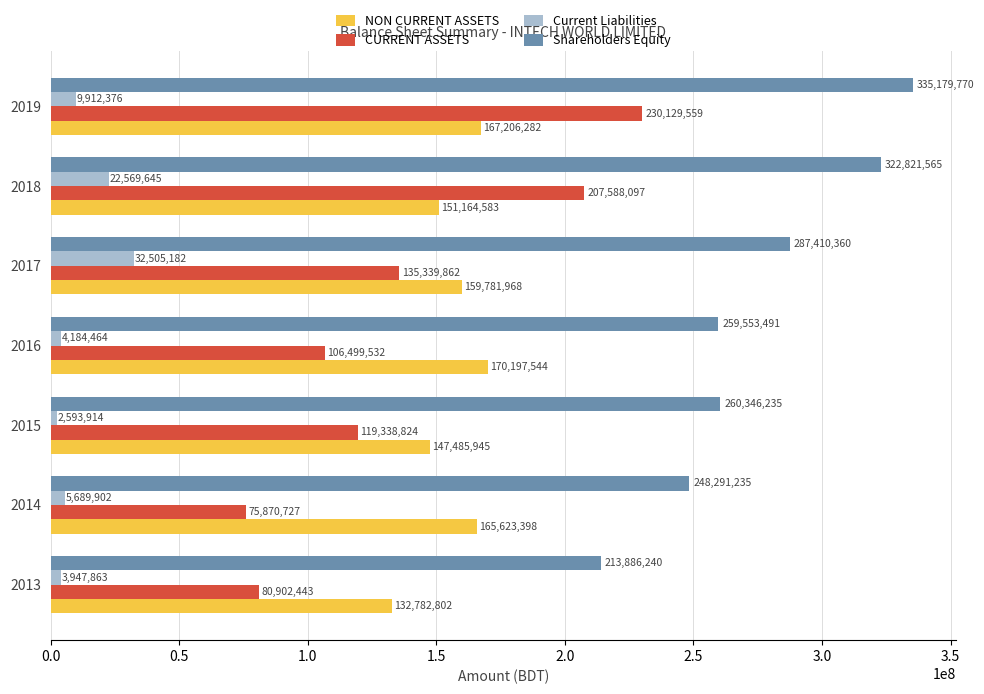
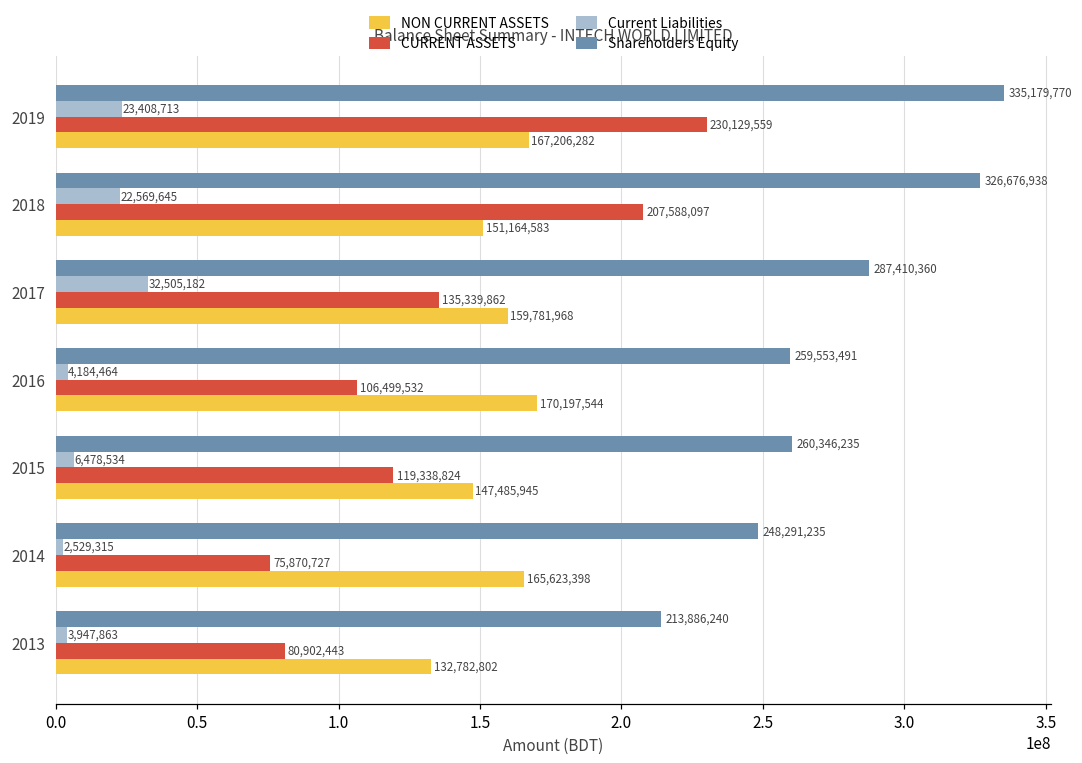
  {
    "NON CURRENT ASSETS": {
      "2019": "167,206,282",
      "2018": "151,164,583",
      "2017": "159,781,968",
      "2016": "170,197,544",
      "2015": "147,485,945",
      "2014": "165,623,398",
      "2013": "132,782,802"
    },
    "CURRENT ASSETS": {
      "2019": "230,129,559",
      "2018": "207,588,097",
      "2017": "135,339,862",
      "2016": "106,499,532",
      "2015": "119,338,824",
      "2014": "75,870,727",
      "2013": "80,902,443"
    },
    "Current Liabilities": {
-     "2019": "9,912,376",
+     "2019": "23,408,713",
      "2018": "22,569,645",
      "2017": "32,505,182",
      "2016": "4,184,464",
-     "2015": "2,593,914",
-     "2014": "5,689,902",
+     "2015": "6,478,534",
+     "2014": "2,529,315",
      "2013": "3,947,863"
    },
    "Shareholders Equity": {
      "2019": "335,179,770",
-     "2018": "322,821,565",
+     "2018": "326,676,938",
      "2017": "287,410,360",
      "2016": "259,553,491",
      "2015": "260,346,235",
      "2014": "248,291,235",
      "2013": "213,886,240"
    }
  }
